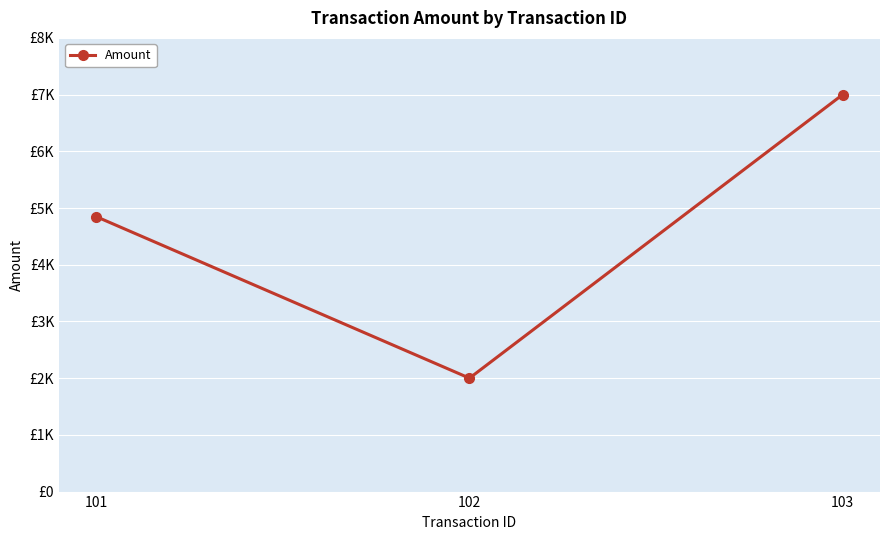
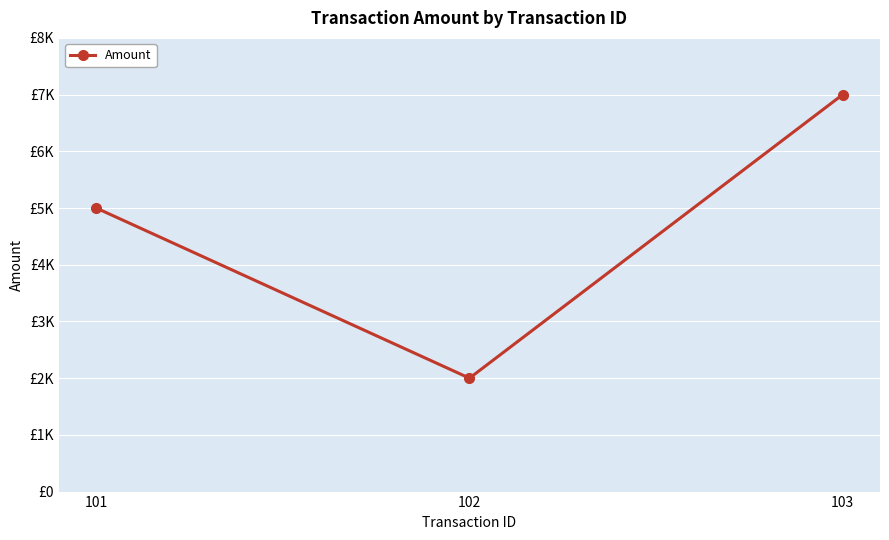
  {
-   "101": "£4800",
+   "101": "£5000",
    "102": "£2000",
    "103": "£7000"
  }
